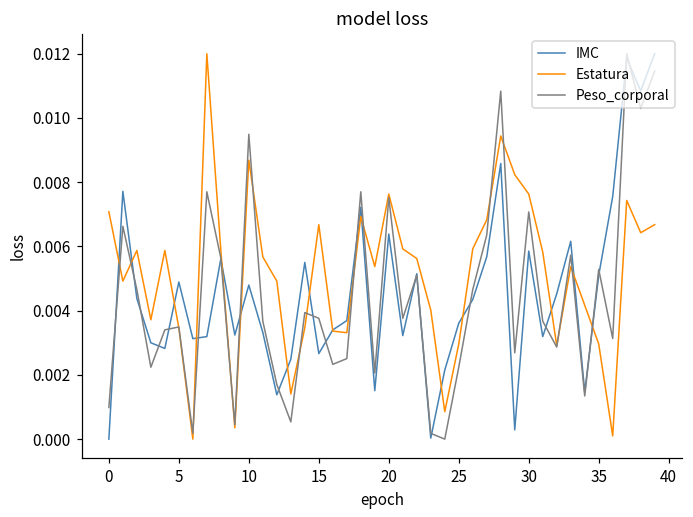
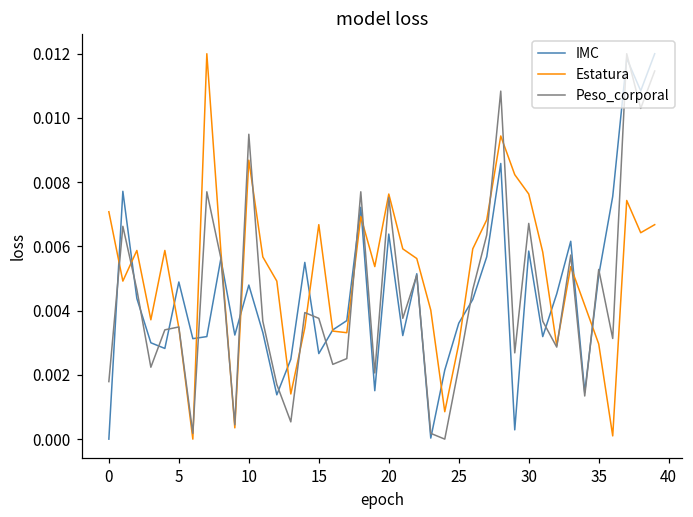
  {
    "IMC": {
      "0": 0.0000,
      "5": 0.0049,
      "10": 0.0048,
      "15": 0.0027,
      "20": 0.0064,
      "25": 0.0036,
      "30": 0.0059,
      "35": 0.0051
    },
    "Estatura": {
      "0": 0.0071,
      "10": 0.0087,
      "15": 0.0067,
      "20": 0.0076,
      "25": 0.0030,
      "30": 0.0076,
      "35": 0.0030
    },
    "Peso_corporal": {
-     "0": 0.0010,
+     "0": 0.0018,
      "10": 0.0095,
      "15": 0.0038,
      "20": 0.0075,
      "25": 0.0022,
-     "30": 0.0071,
+     "30": 0.0067,
      "35": 0.0053
    }
  }
